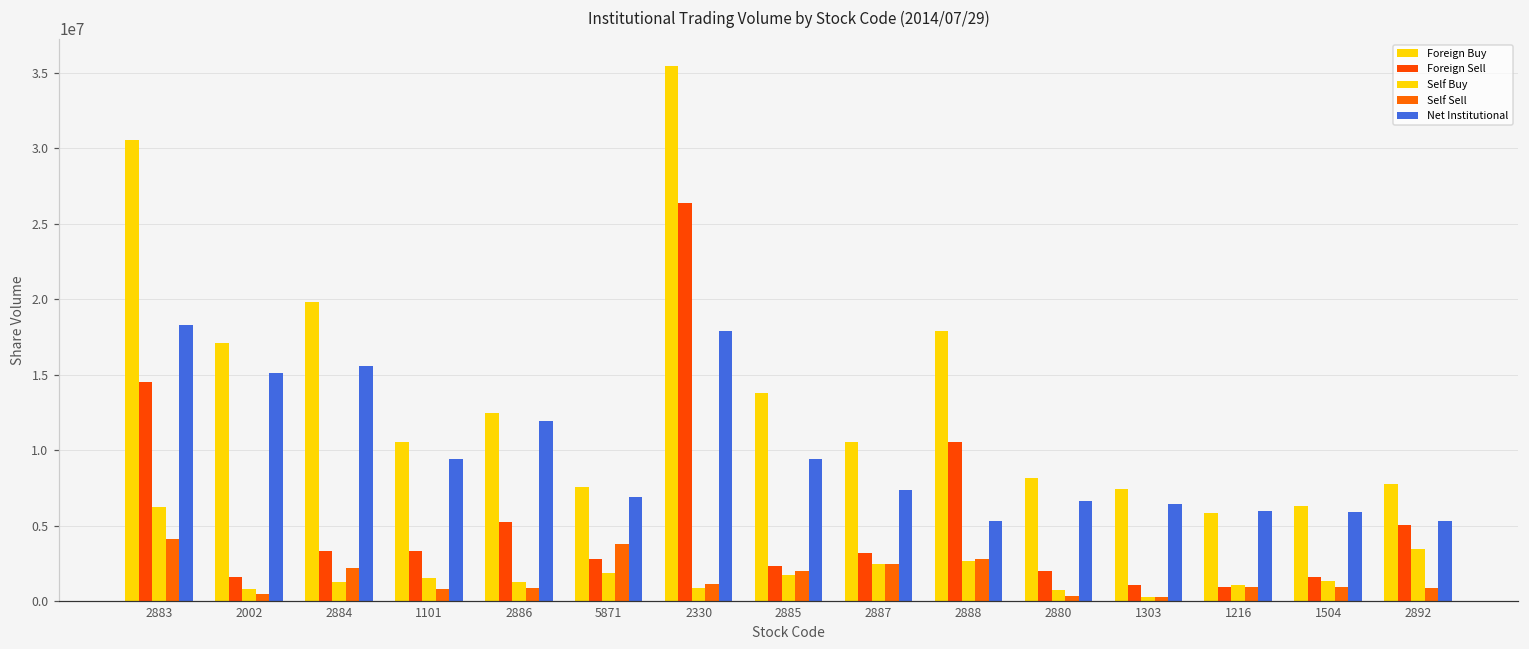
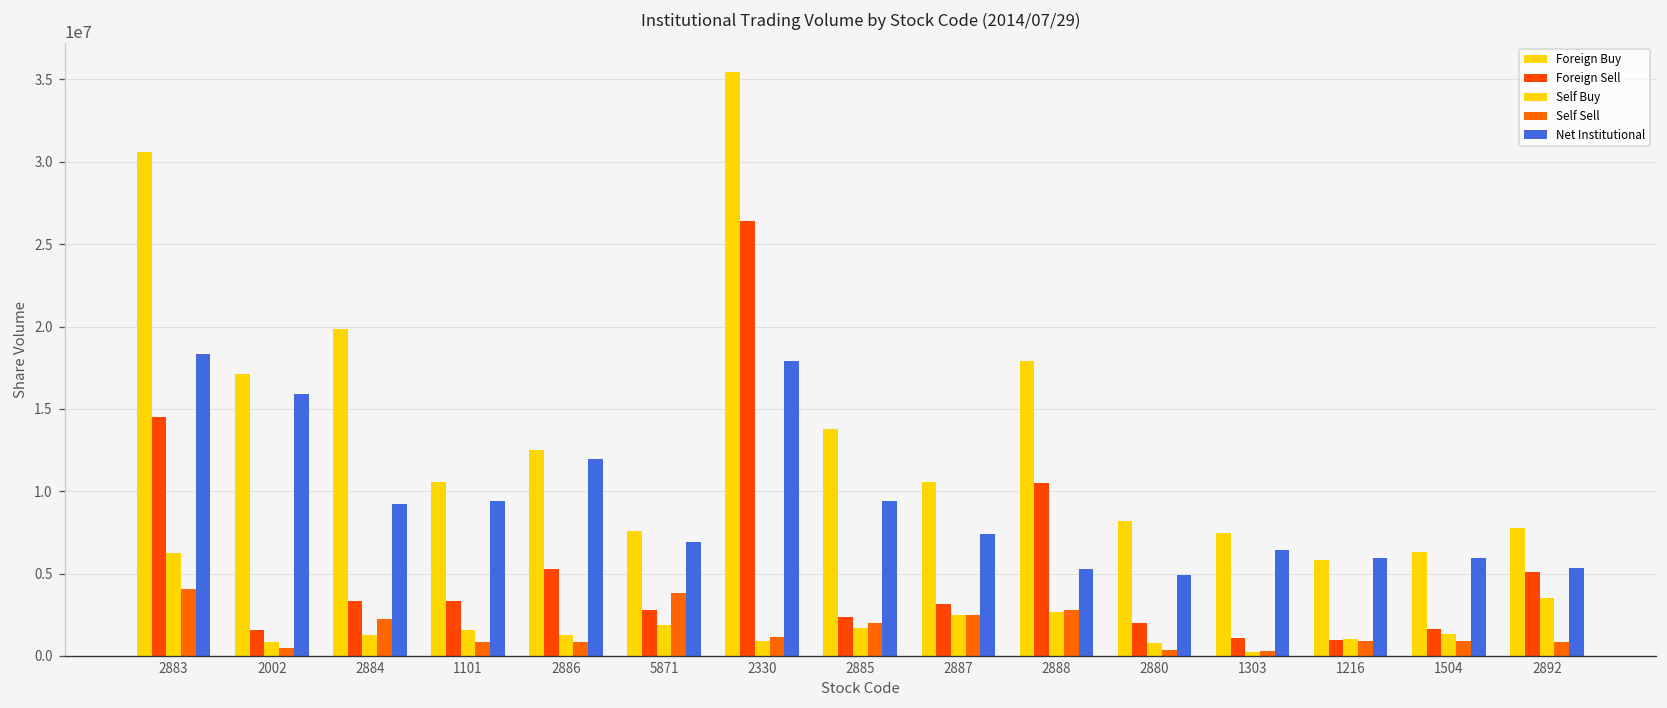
  {
    "Net Institutional": {
      "2883": 18300000,
-     "2002": 15100000,
-     "2884": 15600000,
+     "2002": 15900000,
+     "2884": 9200000,
      "1101": 9400000,
      "2886": 11900000,
      "5871": 6900000,
      "2330": 17900000,
      "2885": 9400000,
      "2887": 7400000,
      "2888": 5300000,
-     "2880": 6600000,
+     "2880": 4900000,
      "1303": 6500000,
      "1216": 6000000,
      "1504": 5900000,
      "2892": 5300000
    }
  }
